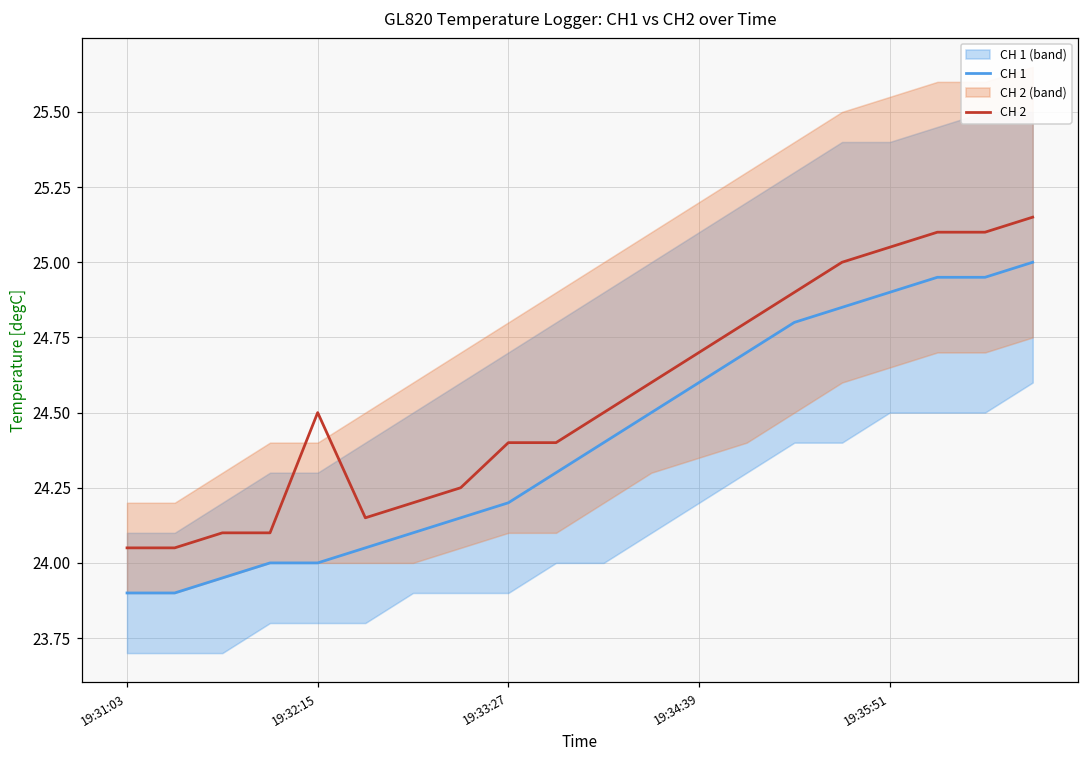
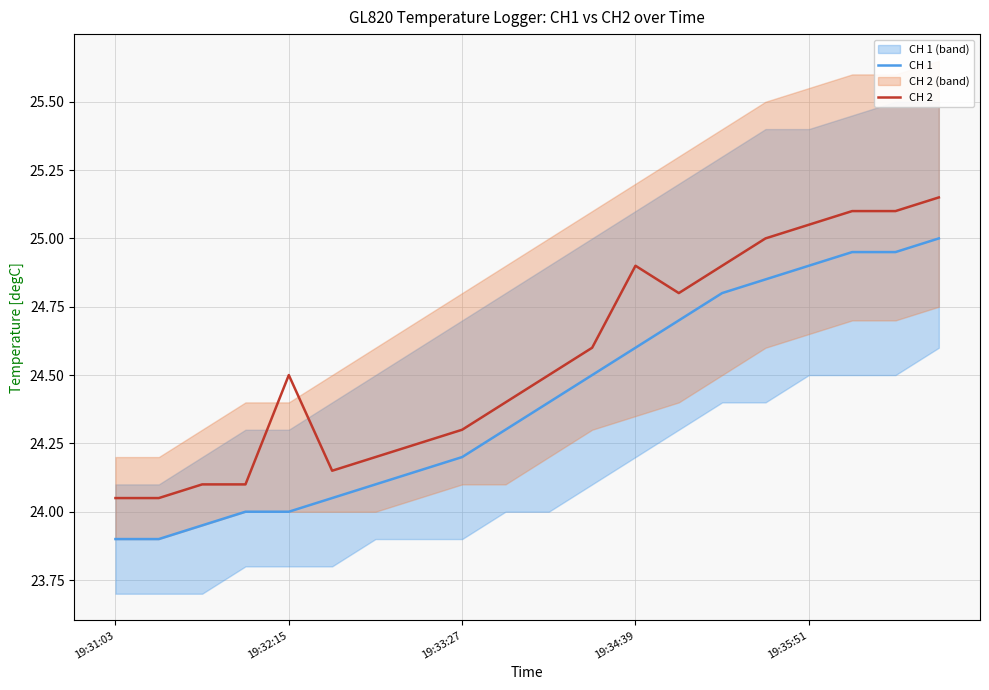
  {
    "CH 2": {
      "19:31:03": 24.05,
      "19:32:15": 24.5,
-     "19:33:27": 24.4,
-     "19:34:39": 24.7,
+     "19:33:27": 24.3,
+     "19:34:39": 24.9,
      "19:35:51": 25.05
    }
  }
